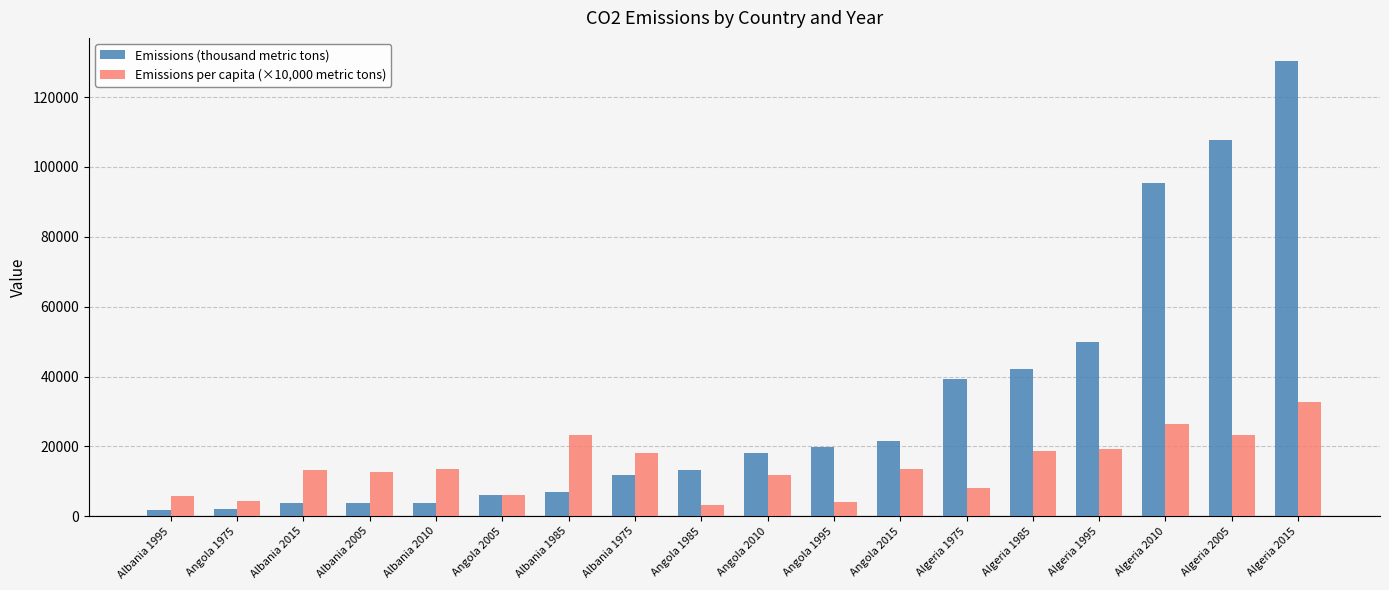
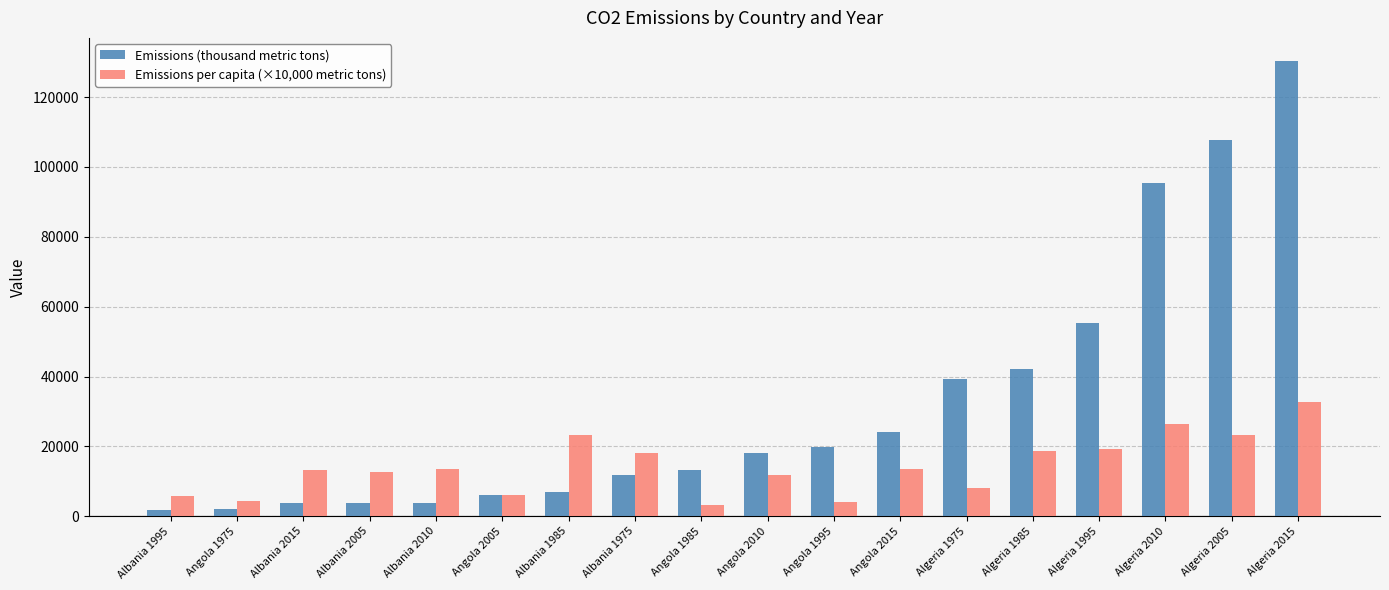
  {
    "Emissions (thousand metric tons)": {
      "Albania 1995": 2000,
      "Angola 1975": 2000,
      "Albania 2015": 4000,
      "Albania 2005": 4000,
      "Albania 2010": 4000,
      "Angola 2005": 6000,
      "Albania 1985": 7000,
      "Albania 1975": 12000,
      "Angola 1985": 13000,
      "Angola 2010": 18000,
      "Angola 1995": 20000,
-     "Angola 2015": 22000,
+     "Angola 2015": 24000,
      "Algeria 1975": 39000,
      "Algeria 1985": 42000,
-     "Algeria 1995": 50000,
+     "Algeria 1995": 55000,
      "Algeria 2010": 96000,
      "Algeria 2005": 108000,
      "Algeria 2015": 130000
    },
    "Emissions per capita (×10,000 metric tons)": {
      "Albania 1995": 6000,
      "Angola 1975": 5000,
      "Albania 2015": 13000,
      "Albania 2005": 13000,
      "Albania 2010": 13000,
      "Angola 2005": 6000,
      "Albania 1985": 23000,
      "Albania 1975": 18000,
      "Angola 1985": 3000,
      "Angola 2010": 12000,
      "Angola 1995": 4000,
      "Angola 2015": 13000,
      "Algeria 1975": 8000,
      "Algeria 1985": 19000,
      "Algeria 1995": 19000,
      "Algeria 2010": 26000,
      "Algeria 2005": 23000,
      "Algeria 2015": 33000
    }
  }
